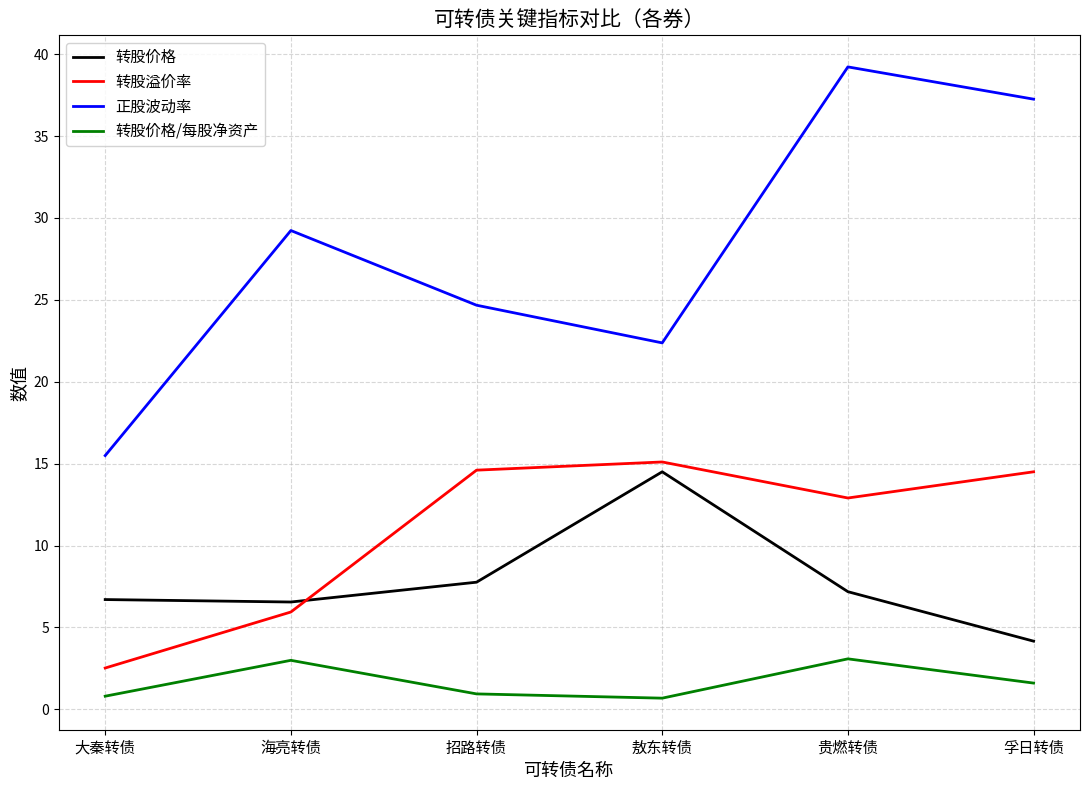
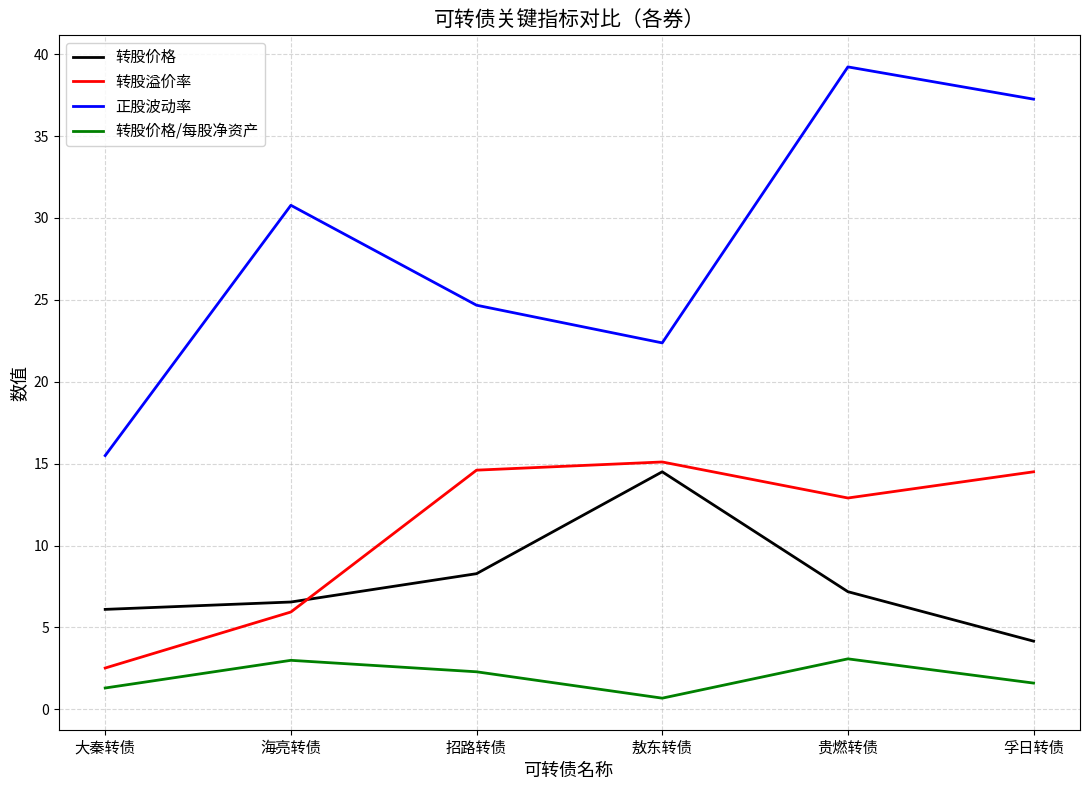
  {
    "转股价格": {
-     "大秦转债": 6.7,
+     "大秦转债": 6.1,
      "海亮转债": 6.6,
-     "招路转债": 7.8,
+     "招路转债": 8.3,
      "敖东转债": 14.5,
      "贵燃转债": 7.2,
      "孚日转债": 4.2
    },
    "转股溢价率": {
      "大秦转债": 2.5,
      "海亮转债": 5.9,
      "招路转债": 14.6,
      "敖东转债": 15.1,
      "贵燃转债": 12.9,
      "孚日转债": 14.5
    },
    "正股波动率": {
      "大秦转债": 15.5,
-     "海亮转债": 29.2,
+     "海亮转债": 30.8,
      "招路转债": 24.7,
      "敖东转债": 22.4,
      "贵燃转债": 39.2,
      "孚日转债": 37.3
    },
    "转股价格/每股净资产": {
-     "大秦转债": 0.8,
+     "大秦转债": 1.3,
      "海亮转债": 3.0,
-     "招路转债": 0.9,
+     "招路转债": 2.3,
      "敖东转债": 0.7,
      "贵燃转债": 3.1,
      "孚日转债": 1.6
    }
  }
